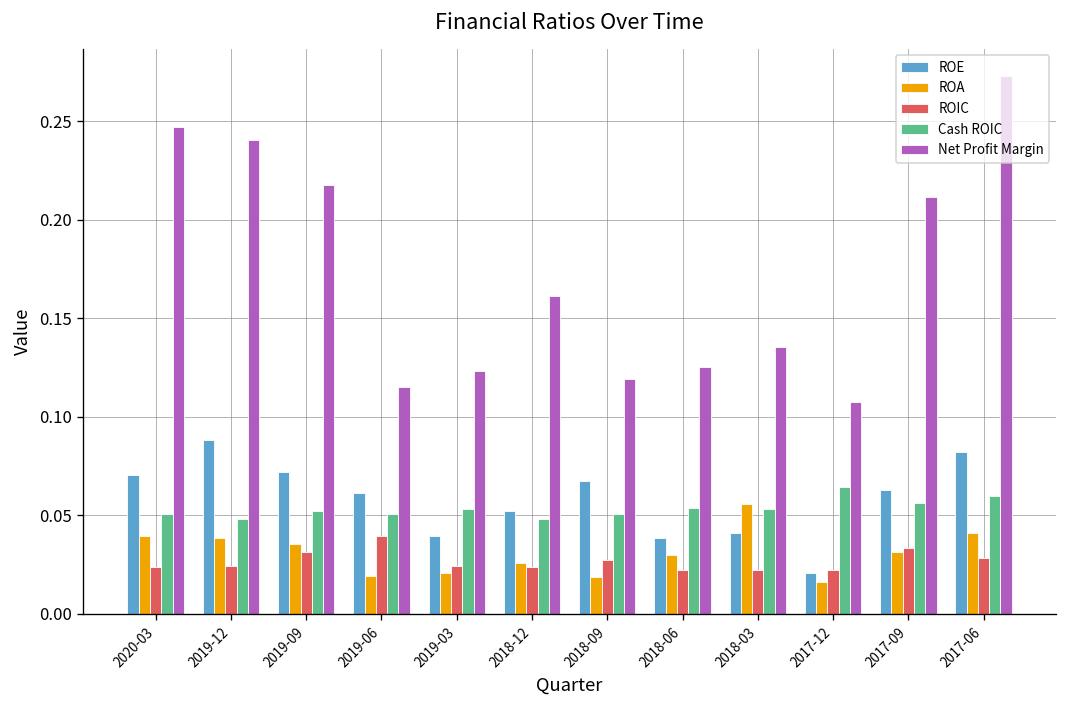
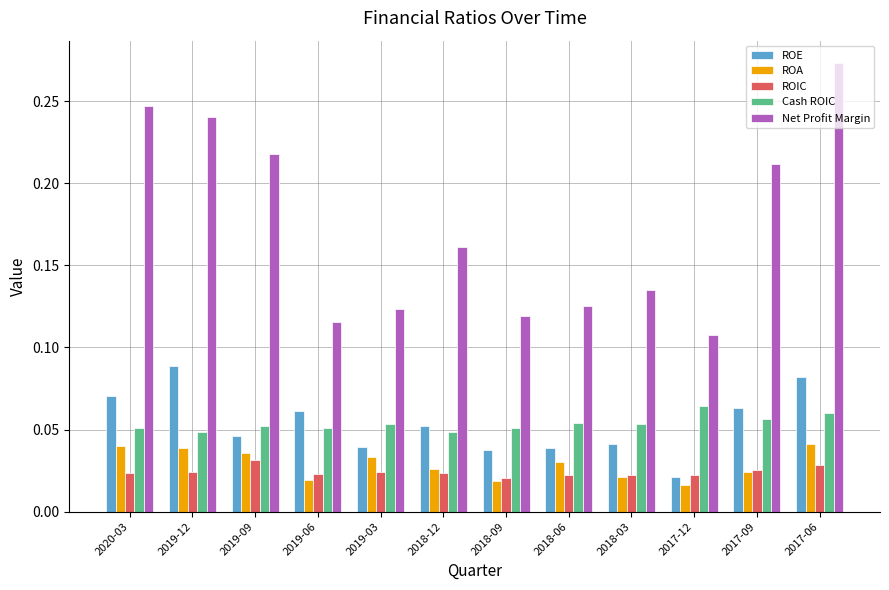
  {
    "ROE": {
      "2020-03": 0.071,
      "2019-12": 0.089,
-     "2019-09": 0.072,
+     "2019-09": 0.046,
      "2019-06": 0.062,
      "2019-03": 0.040,
      "2018-12": 0.052,
-     "2018-09": 0.068,
+     "2018-09": 0.038,
      "2018-06": 0.039,
      "2018-03": 0.041,
      "2017-12": 0.021,
      "2017-09": 0.063,
      "2017-06": 0.082
    },
    "ROA": {
      "2020-03": 0.040,
      "2019-12": 0.039,
      "2019-09": 0.036,
      "2019-06": 0.019,
-     "2019-03": 0.021,
+     "2019-03": 0.033,
      "2018-12": 0.026,
      "2018-09": 0.019,
      "2018-06": 0.030,
-     "2018-03": 0.056,
+     "2018-03": 0.021,
      "2017-12": 0.016,
-     "2017-09": 0.031,
+     "2017-09": 0.024,
      "2017-06": 0.041
    },
    "ROIC": {
      "2020-03": 0.024,
      "2019-12": 0.024,
      "2019-09": 0.032,
-     "2019-06": 0.040,
+     "2019-06": 0.023,
      "2019-03": 0.024,
      "2018-12": 0.024,
-     "2018-09": 0.028,
+     "2018-09": 0.021,
      "2018-06": 0.022,
      "2018-03": 0.023,
      "2017-12": 0.023,
-     "2017-09": 0.033,
+     "2017-09": 0.025,
      "2017-06": 0.029
    },
    "Cash ROIC": {
      "2020-03": 0.051,
      "2019-12": 0.048,
      "2019-09": 0.052,
      "2019-06": 0.051,
      "2019-03": 0.054,
      "2018-12": 0.048,
      "2018-09": 0.051,
      "2018-06": 0.054,
      "2018-03": 0.053,
      "2017-12": 0.065,
      "2017-09": 0.056,
      "2017-06": 0.060
    },
    "Net Profit Margin": {
      "2020-03": 0.247,
      "2019-12": 0.241,
      "2019-09": 0.218,
      "2019-06": 0.115,
      "2019-03": 0.123,
      "2018-12": 0.161,
      "2018-09": 0.119,
      "2018-06": 0.126,
      "2018-03": 0.135,
      "2017-12": 0.107,
      "2017-09": 0.212
    }
  }
